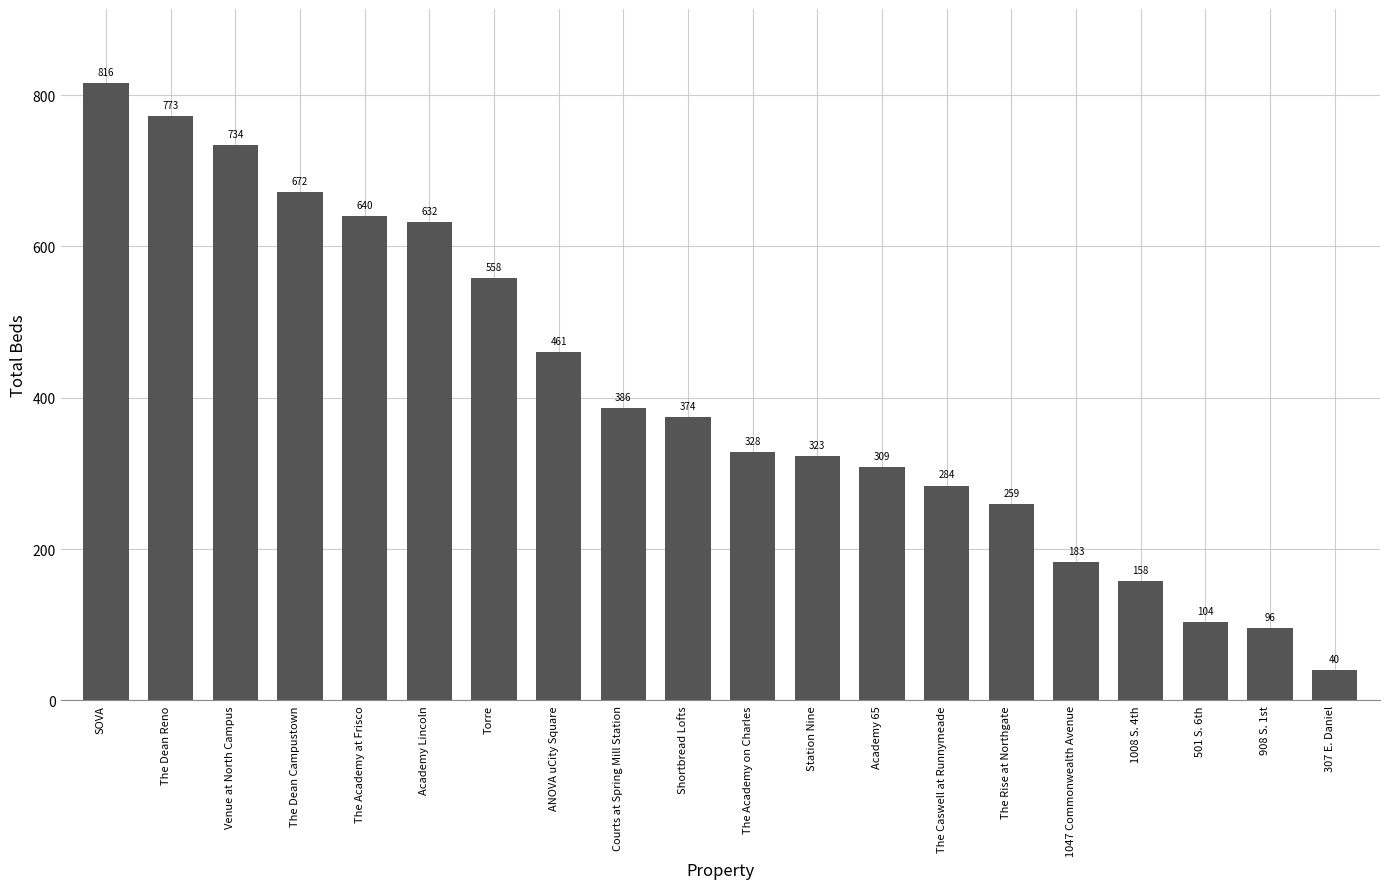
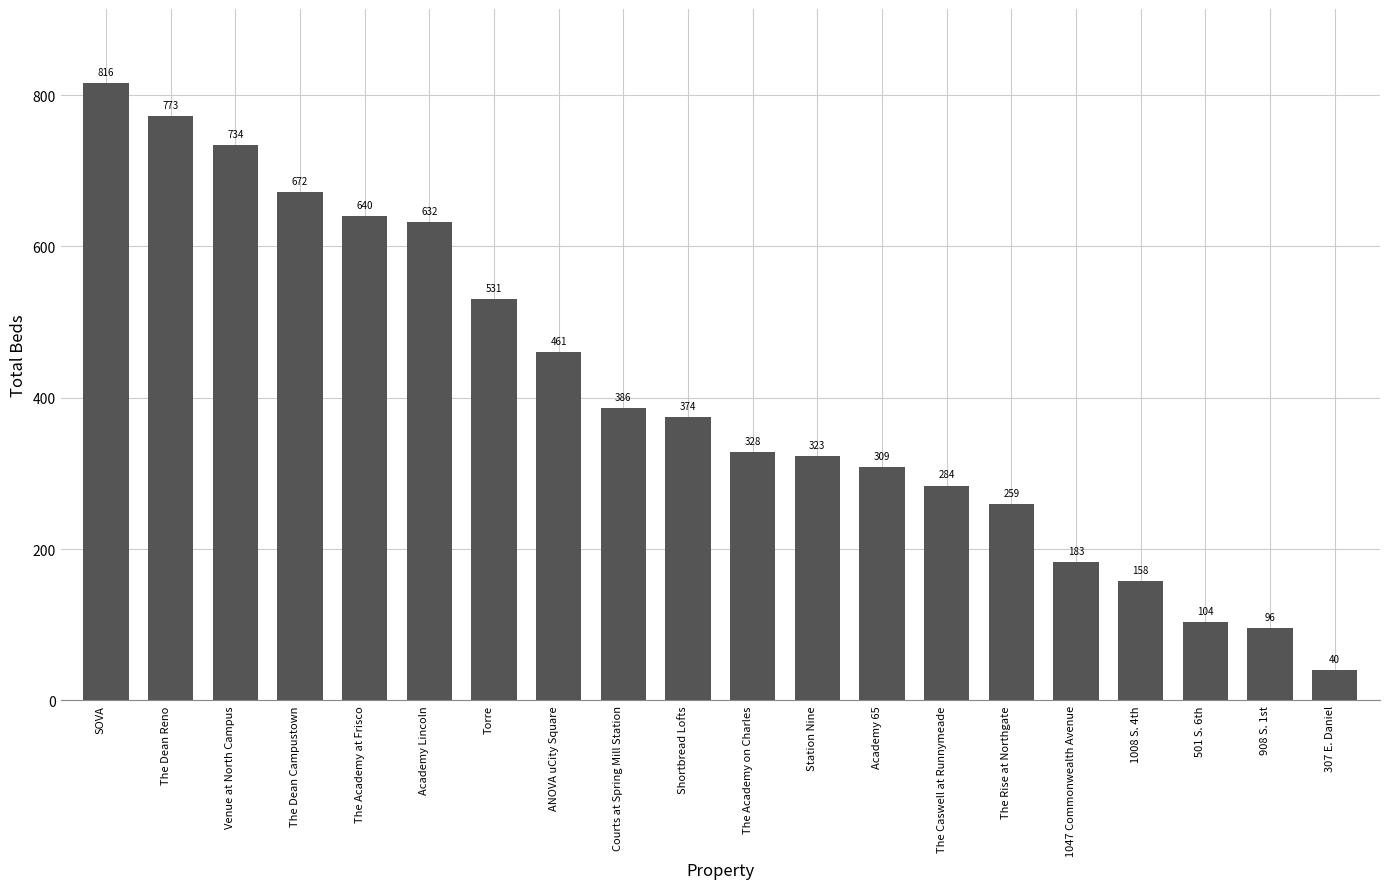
  {
    "SOVA": 816,
    "The Dean Reno": 773,
    "Venue at North Campus": 734,
    "The Dean Campustown": 672,
    "The Academy at Frisco": 640,
    "Academy Lincoln": 632,
-   "Torre": 558,
+   "Torre": 531,
    "ANOVA uCity Square": 461,
    "Courts at Spring Mill Station": 386,
    "Shortbread Lofts": 374,
    "The Academy on Charles": 328,
    "Station Nine": 323,
    "Academy 65": 309,
    "The Caswell at Runnymeade": 284,
    "The Rise at Northgate": 259,
    "1047 Commonwealth Avenue": 183,
    "1008 S. 4th": 158,
    "501 S. 6th": 104,
    "908 S. 1st": 96,
    "307 E. Daniel": 40
  }
